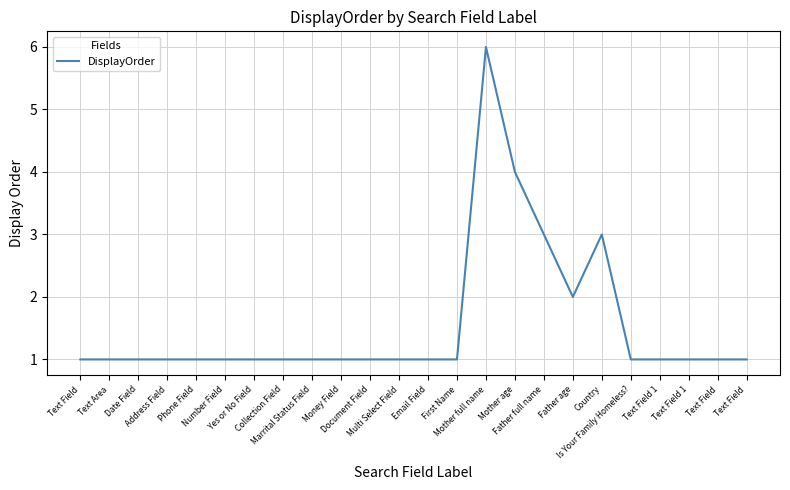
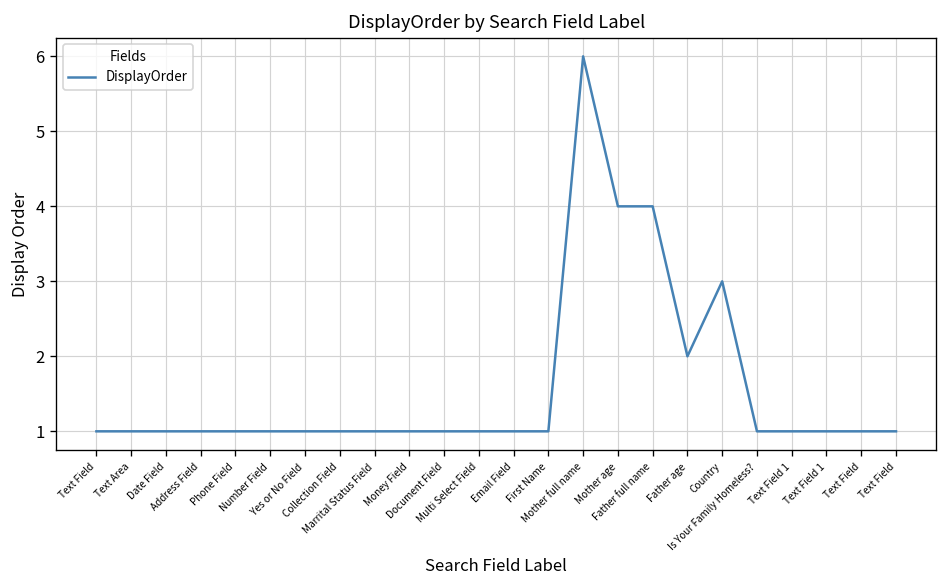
  {
    "Text Area": 1,
    "Date Field": 1,
    "Address Field": 1,
    "Phone Field": 1,
    "Number Field": 1,
    "Yes or No Field": 1,
    "Collection Field": 1,
    "Marrital Status Field": 1,
    "Money Field": 1,
    "Document Field": 1,
    "Multi Select Field": 1,
    "Email Field": 1,
    "First Name": 1,
    "Mother full name": 6,
    "Mother age": 4,
-   "Father full name": 3,
+   "Father full name": 4,
    "Father age": 2,
    "Country": 3,
    "Is Your Family Homeless?": 1
  }
